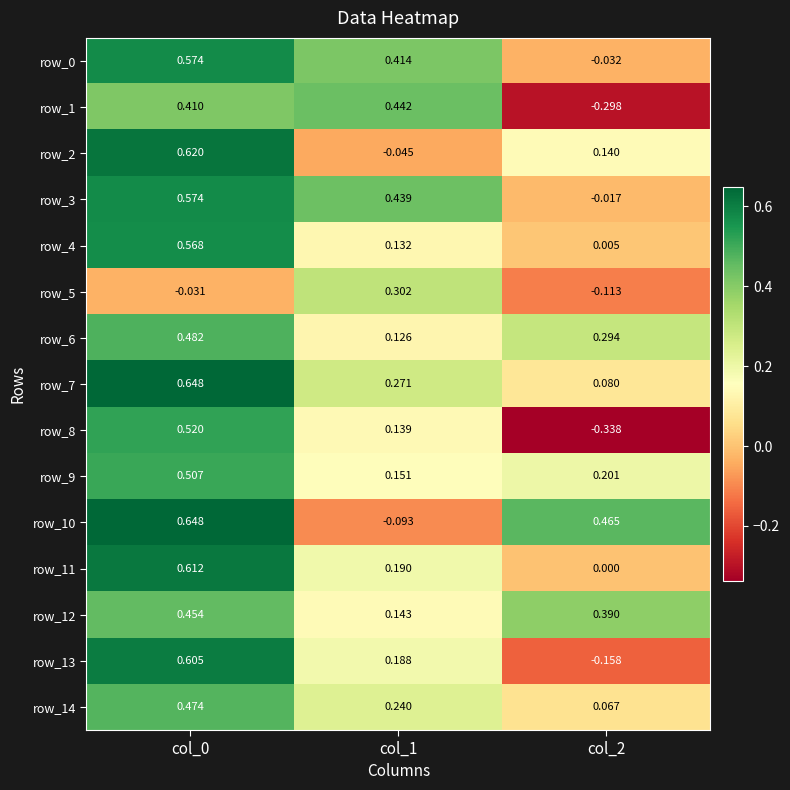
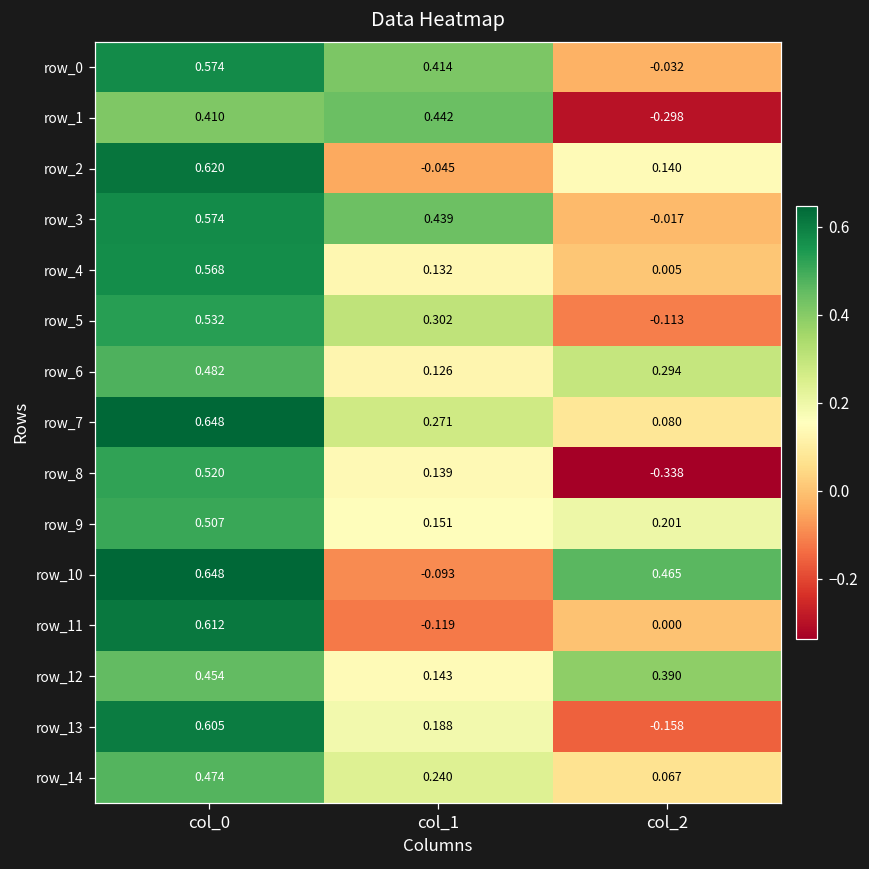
  {
    "row_0": {
      "col_0": 0.574,
      "col_1": 0.414,
      "col_2": -0.032
    },
    "row_1": {
      "col_0": 0.410,
      "col_1": 0.442,
      "col_2": -0.298
    },
    "row_2": {
      "col_0": 0.620,
      "col_1": -0.045,
      "col_2": 0.140
    },
    "row_3": {
      "col_0": 0.574,
      "col_1": 0.439,
      "col_2": -0.017
    },
    "row_4": {
      "col_0": 0.568,
      "col_1": 0.132,
      "col_2": 0.005
    },
    "row_5": {
-     "col_0": -0.031,
+     "col_0": 0.532,
      "col_1": 0.302,
      "col_2": -0.113
    },
    "row_6": {
      "col_0": 0.482,
      "col_1": 0.126,
      "col_2": 0.294
    },
    "row_7": {
      "col_0": 0.648,
      "col_1": 0.271,
      "col_2": 0.080
    },
    "row_8": {
      "col_0": 0.520,
      "col_1": 0.139,
      "col_2": -0.338
    },
    "row_9": {
      "col_0": 0.507,
      "col_1": 0.151,
      "col_2": 0.201
    },
    "row_10": {
      "col_0": 0.648,
      "col_1": -0.093,
      "col_2": 0.465
    },
    "row_11": {
      "col_0": 0.612,
-     "col_1": 0.190,
+     "col_1": -0.119,
      "col_2": 0.000
    },
    "row_12": {
      "col_0": 0.454,
      "col_1": 0.143,
      "col_2": 0.390
    },
    "row_13": {
      "col_0": 0.605,
      "col_1": 0.188,
      "col_2": -0.158
    },
    "row_14": {
      "col_0": 0.474,
      "col_1": 0.240,
      "col_2": 0.067
    }
  }
